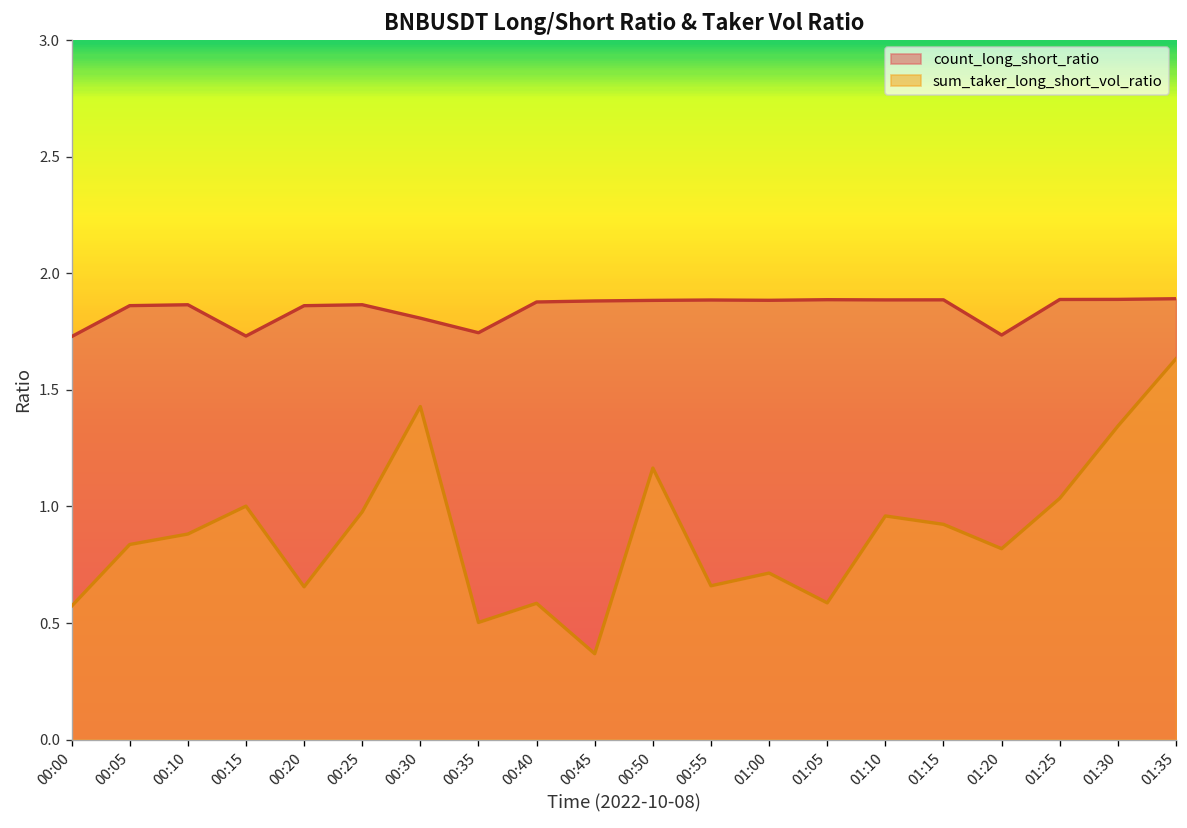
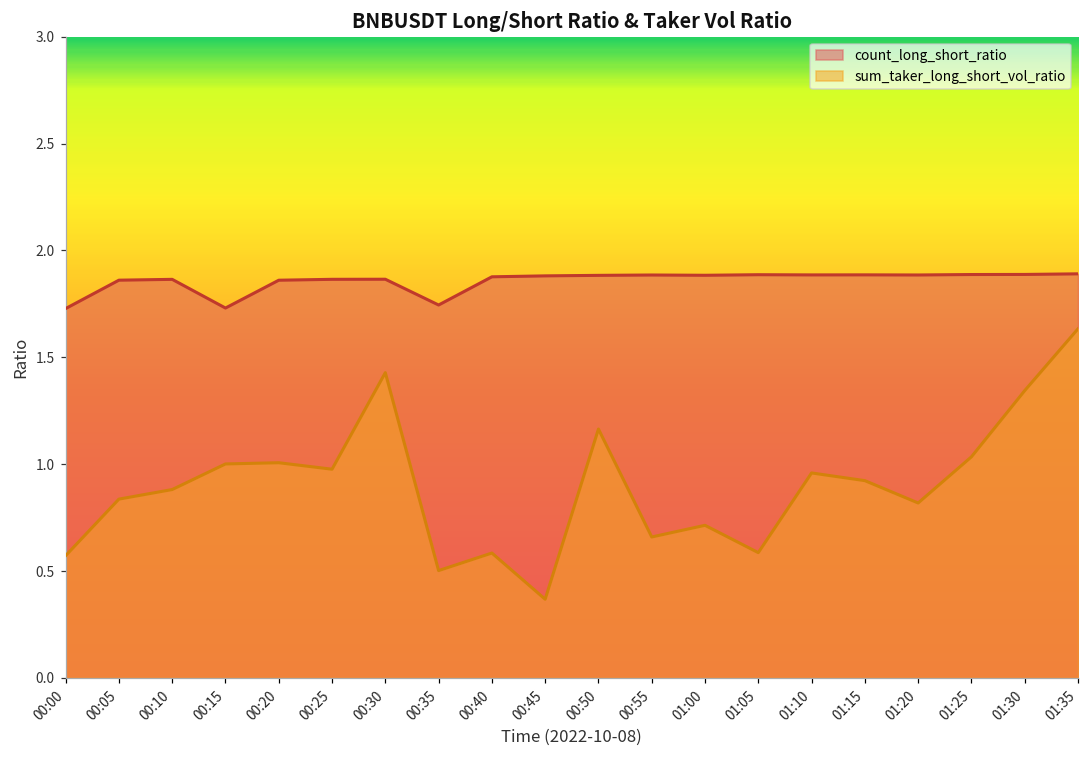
  {
    "count_long_short_ratio": {
      "00:00": 1.73,
      "00:05": 1.86,
      "00:10": 1.86,
      "00:15": 1.73,
      "00:20": 1.86,
      "00:25": 1.86,
-     "00:30": 1.81,
+     "00:30": 1.87,
      "00:35": 1.74,
      "00:40": 1.88,
      "00:45": 1.88,
      "00:50": 1.88,
      "00:55": 1.89,
      "01:00": 1.88,
      "01:05": 1.89,
      "01:10": 1.89,
      "01:15": 1.89,
-     "01:20": 1.73,
+     "01:20": 1.89,
      "01:25": 1.89,
      "01:30": 1.89,
      "01:35": 1.89
    },
    "sum_taker_long_short_vol_ratio": {
      "00:00": 0.57,
      "00:05": 0.84,
      "00:10": 0.88,
      "00:15": 1.00,
-     "00:20": 0.66,
+     "00:20": 1.01,
      "00:25": 0.98,
      "00:30": 1.43,
      "00:35": 0.50,
      "00:40": 0.58,
      "00:45": 0.37,
      "00:50": 1.16,
      "00:55": 0.66,
      "01:00": 0.71,
      "01:05": 0.59,
      "01:10": 0.96,
      "01:15": 0.92,
      "01:20": 0.82,
      "01:25": 1.03,
      "01:30": 1.34,
      "01:35": 1.63
    }
  }
